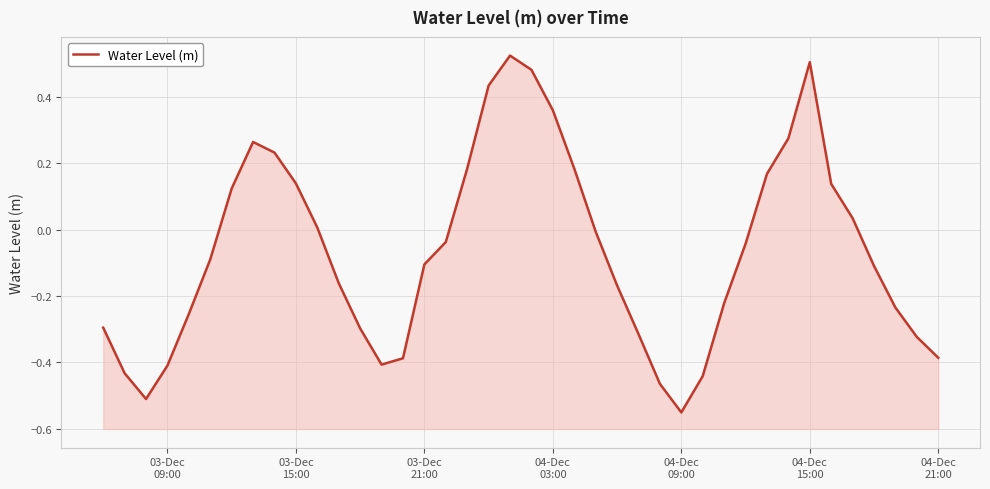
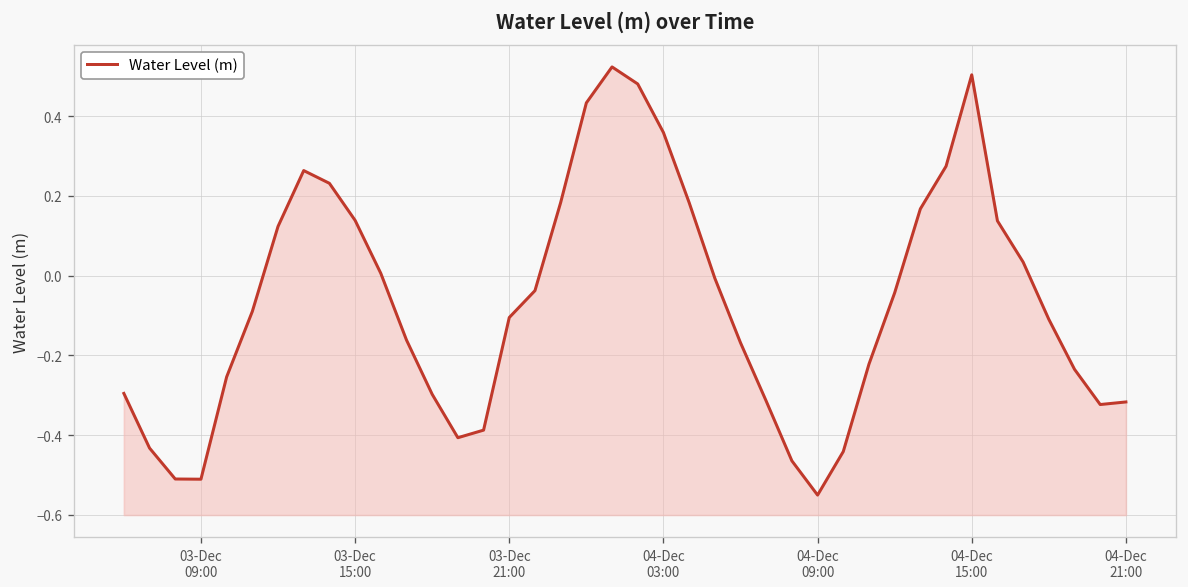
  {
-   "03-Dec 09:00": -0.41,
+   "03-Dec 09:00": -0.51,
    "03-Dec 15:00": 0.14,
    "03-Dec 21:00": -0.11,
    "04-Dec 03:00": 0.36,
    "04-Dec 09:00": -0.55,
    "04-Dec 15:00": 0.50,
-   "04-Dec 21:00": -0.39
+   "04-Dec 21:00": -0.32
  }
